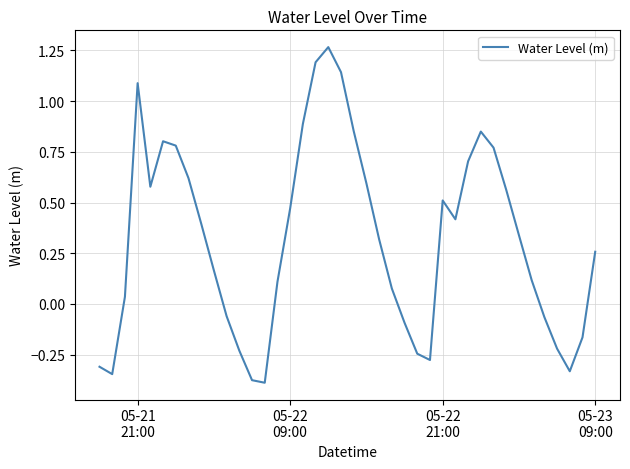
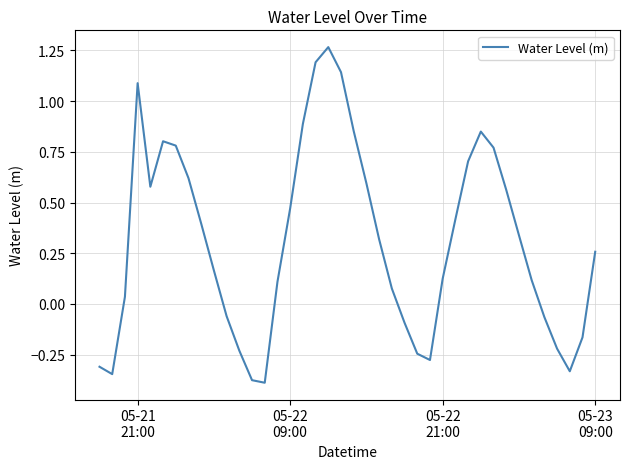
  {
    "05-21 21:00": 1.09,
    "05-22 09:00": 0.47,
-   "05-22 21:00": 0.51,
+   "05-22 21:00": 0.12,
    "05-23 09:00": 0.26
  }
